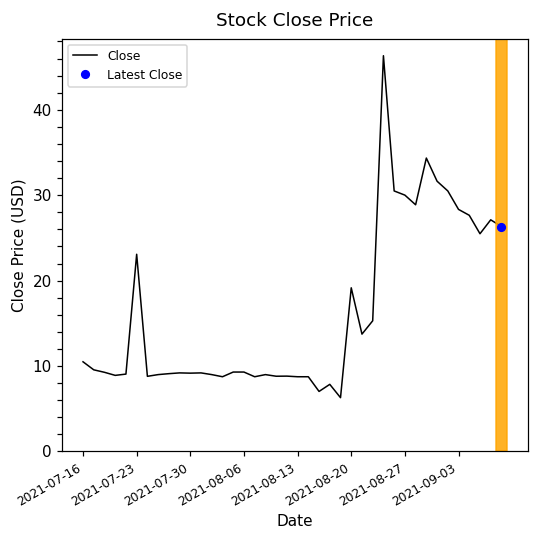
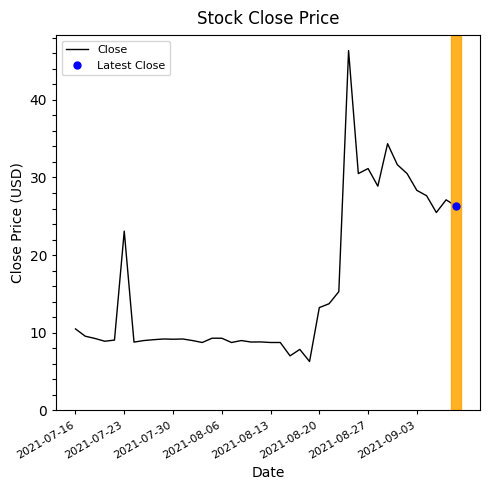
  {
    "Close": {
      "2021-07-16": 11,
      "2021-07-23": 23,
      "2021-07-30": 9,
      "2021-08-06": 9,
      "2021-08-13": 9,
-     "2021-08-20": 19,
-     "2021-08-27": 30,
+     "2021-08-20": 13,
+     "2021-08-27": 31,
      "2021-09-03": 28
    }
  }
